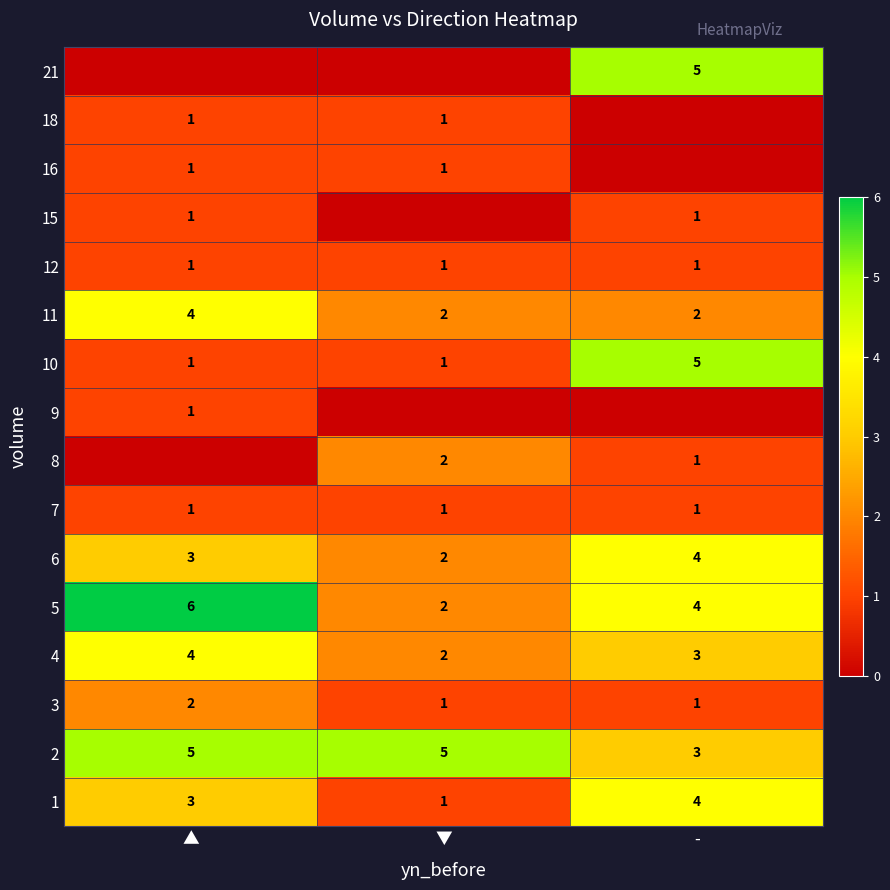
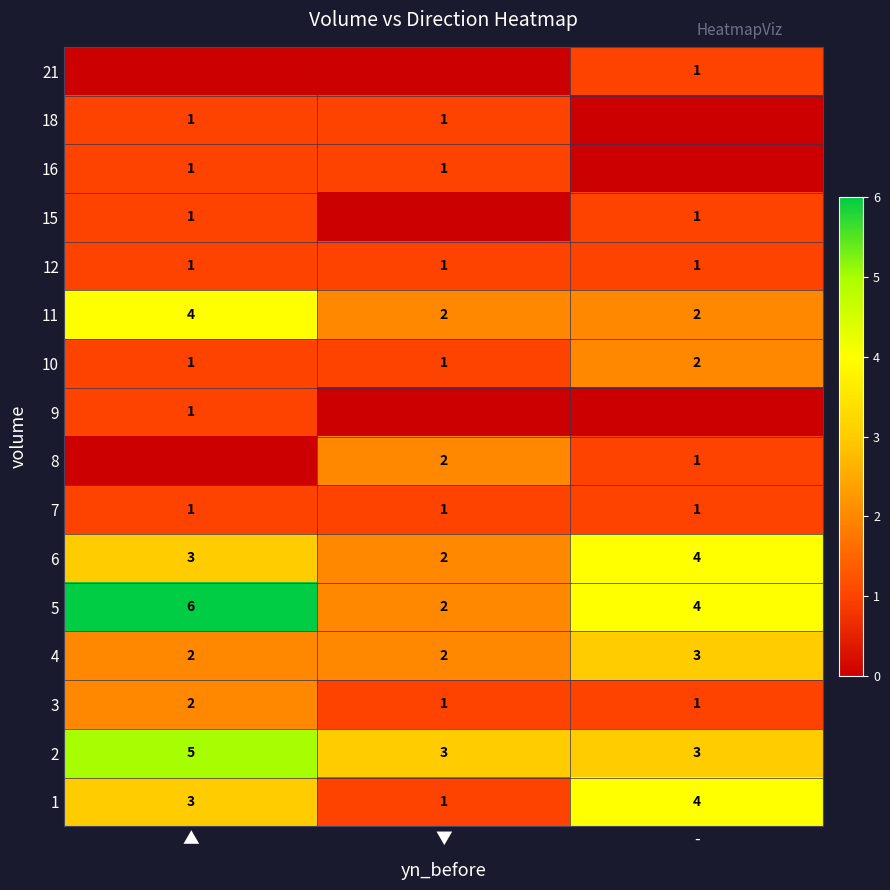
  {
    "21": {
-     "-": 5
+     "-": 1
    },
    "18": {
      "▲": 1,
      "▼": 1
    },
    "16": {
      "▲": 1,
      "▼": 1
    },
    "15": {
      "▲": 1,
      "-": 1
    },
    "12": {
      "▲": 1,
      "▼": 1,
      "-": 1
    },
    "11": {
      "▲": 4,
      "▼": 2,
      "-": 2
    },
    "10": {
      "▲": 1,
      "▼": 1,
-     "-": 5
+     "-": 2
    },
    "9": {
      "▲": 1
    },
    "8": {
      "▼": 2,
      "-": 1
    },
    "7": {
      "▲": 1,
      "▼": 1,
      "-": 1
    },
    "6": {
      "▲": 3,
      "▼": 2,
      "-": 4
    },
    "5": {
      "▲": 6,
      "▼": 2,
      "-": 4
    },
    "4": {
-     "▲": 4,
+     "▲": 2,
      "▼": 2,
      "-": 3
    },
    "3": {
      "▲": 2,
      "▼": 1,
      "-": 1
    },
    "2": {
      "▲": 5,
-     "▼": 5,
+     "▼": 3,
      "-": 3
    },
    "1": {
      "▲": 3,
      "▼": 1,
      "-": 4
    }
  }
